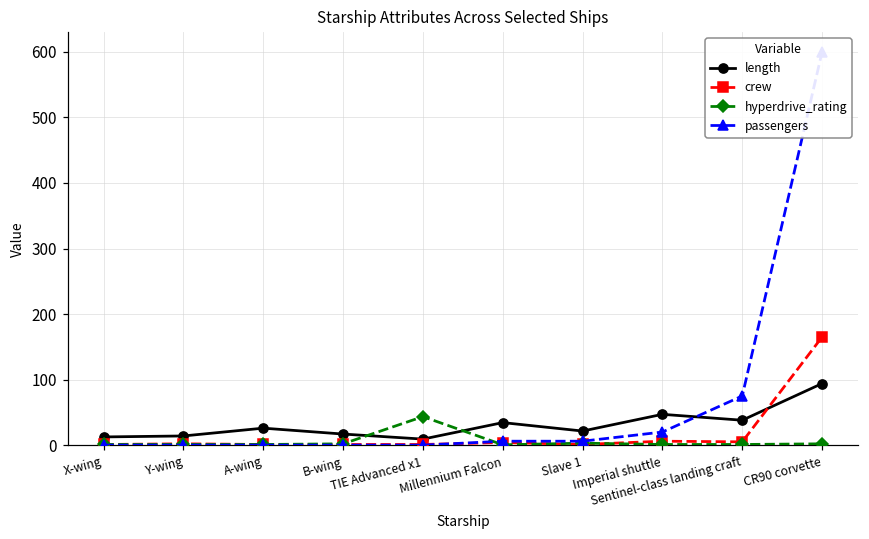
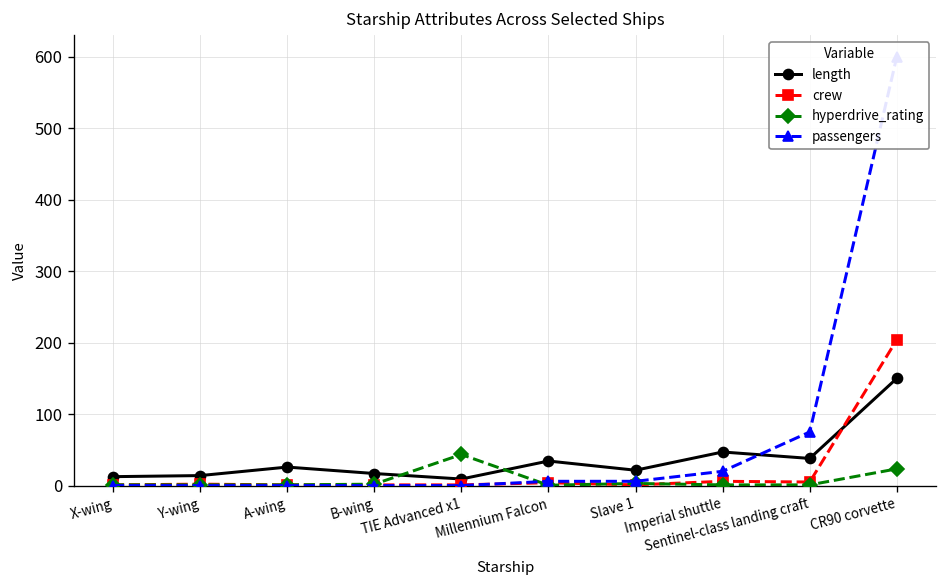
  {
    "length": {
      "X-wing": 10,
      "Y-wing": 10,
      "A-wing": 30,
      "B-wing": 20,
      "TIE Advanced x1": 10,
      "Millennium Falcon": 30,
      "Slave 1": 20,
      "Imperial shuttle": 50,
      "Sentinel-class landing craft": 40,
-     "CR90 corvette": 90
+     "CR90 corvette": 150
    },
    "crew": {
      "Imperial shuttle": 10,
-     "CR90 corvette": 170
+     "CR90 corvette": 200
    },
    "hyperdrive_rating": {
      "TIE Advanced x1": 40,
      "Imperial shuttle": 0,
-     "CR90 corvette": 0
+     "CR90 corvette": 20
    },
    "passengers": {
      "Imperial shuttle": 20,
      "Sentinel-class landing craft": 80
    }
  }
